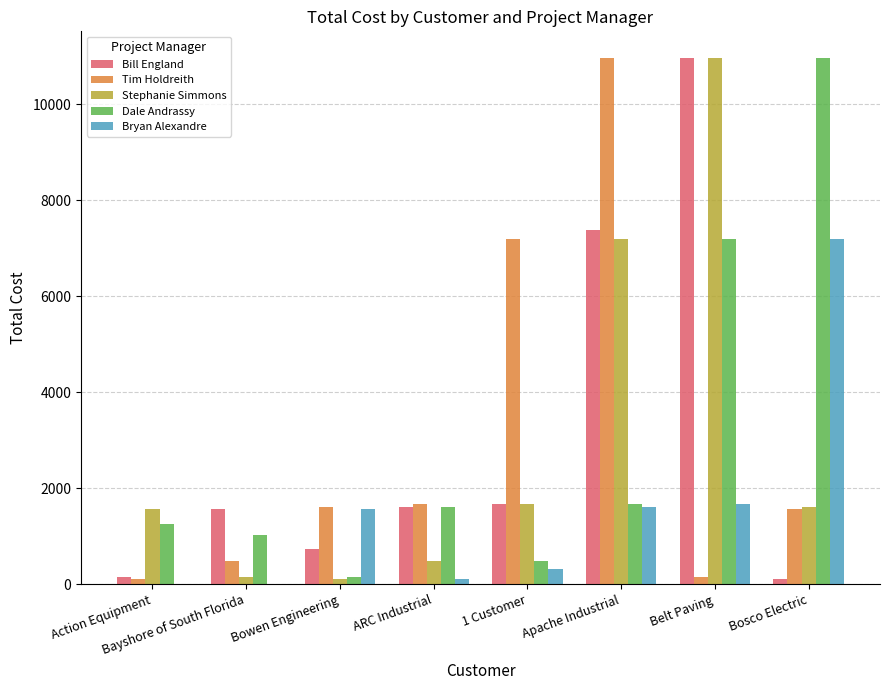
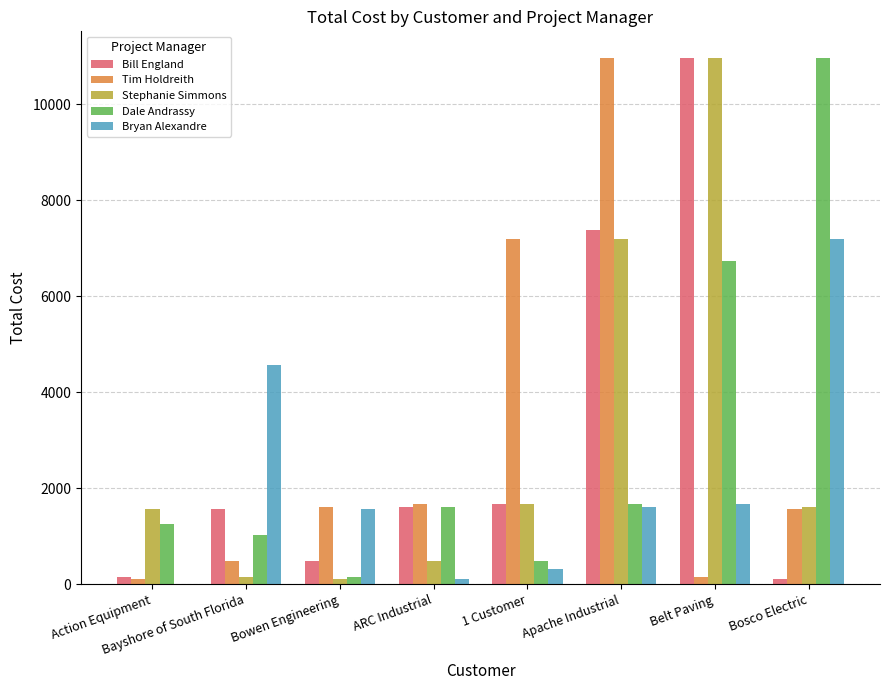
  {
    "Bill England": {
      "Action Equipment": 200,
      "Bayshore of South Florida": 1600,
-     "Bowen Engineering": 700,
+     "Bowen Engineering": 500,
      "ARC Industrial": 1600,
      "1 Customer": 1700,
      "Apache Industrial": 7400,
      "Belt Paving": 11000,
      "Bosco Electric": 100
    },
    "Dale Andrassy": {
      "Action Equipment": 1300,
      "Bayshore of South Florida": 1000,
      "Bowen Engineering": 200,
      "ARC Industrial": 1600,
      "1 Customer": 500,
      "Apache Industrial": 1700,
-     "Belt Paving": 7200,
+     "Belt Paving": 6700,
      "Bosco Electric": 11000
    },
    "Bryan Alexandre": {
      "Action Equipment": 0,
-     "Bayshore of South Florida": 0,
+     "Bayshore of South Florida": 4600,
      "Bowen Engineering": 1600,
      "ARC Industrial": 100,
      "1 Customer": 300,
      "Apache Industrial": 1600,
      "Belt Paving": 1700,
      "Bosco Electric": 7200
    }
  }
